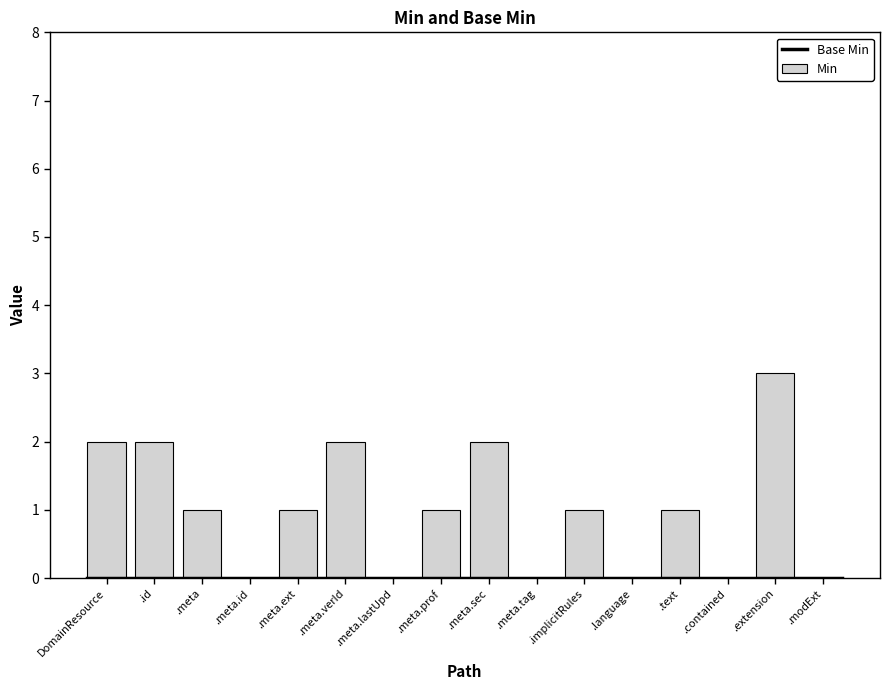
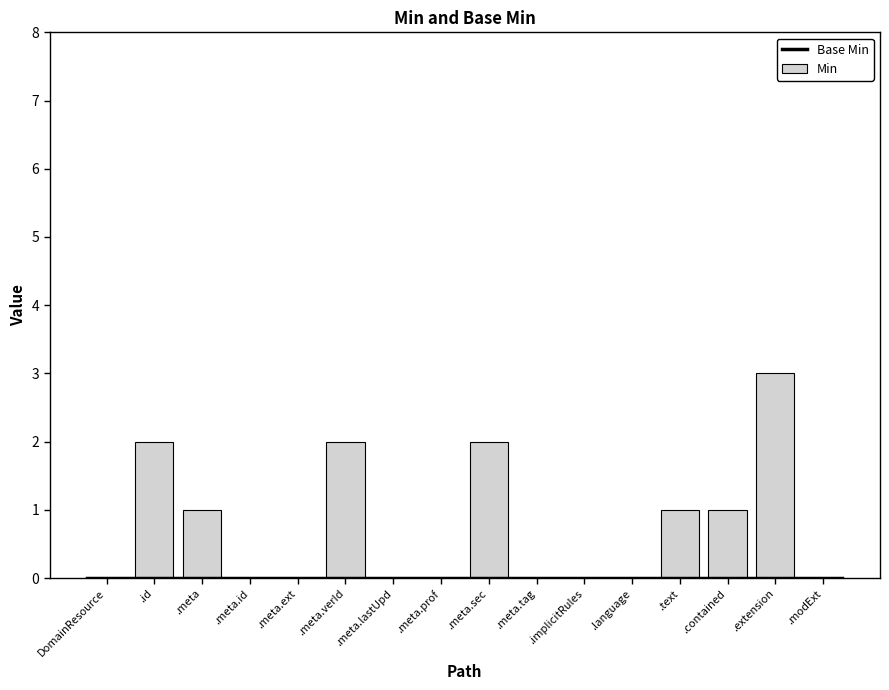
  {
    "Min": {
-     "DomainResource": 2,
+     "DomainResource": 0,
      ".id": 2,
      ".meta": 1,
      ".meta.id": 0,
-     ".meta.ext": 1,
+     ".meta.ext": 0,
      ".meta.verId": 2,
      ".meta.lastUpd": 0,
-     ".meta.prof": 1,
+     ".meta.prof": 0,
      ".meta.sec": 2,
      ".meta.tag": 0,
-     ".implicitRules": 1,
+     ".implicitRules": 0,
      ".language": 0,
      ".text": 1,
-     ".contained": 0,
+     ".contained": 1,
      ".extension": 3,
      ".modExt": 0
    }
  }
